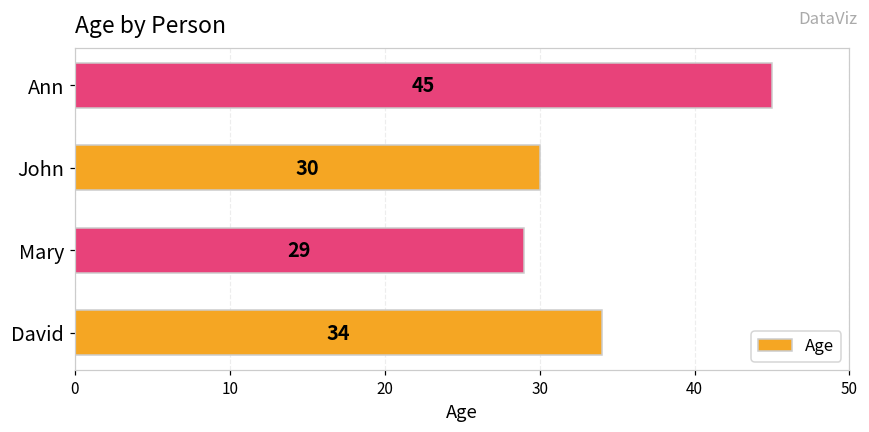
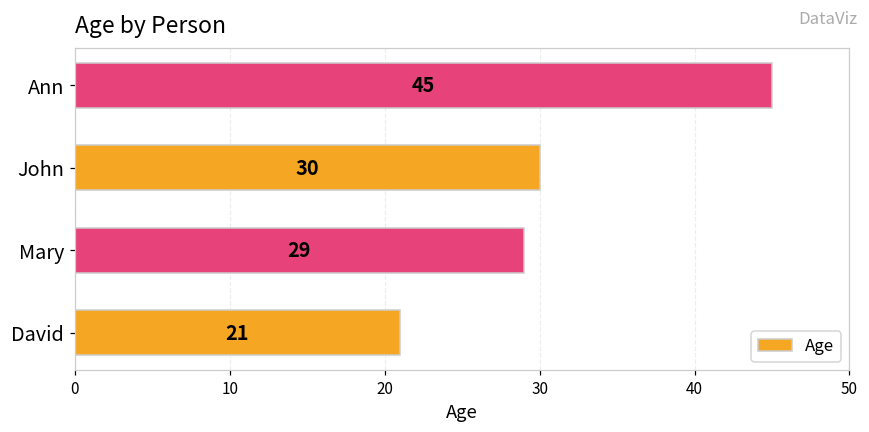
  {
    "Ann": 45,
    "John": 30,
    "Mary": 29,
-   "David": 34
+   "David": 21
  }
